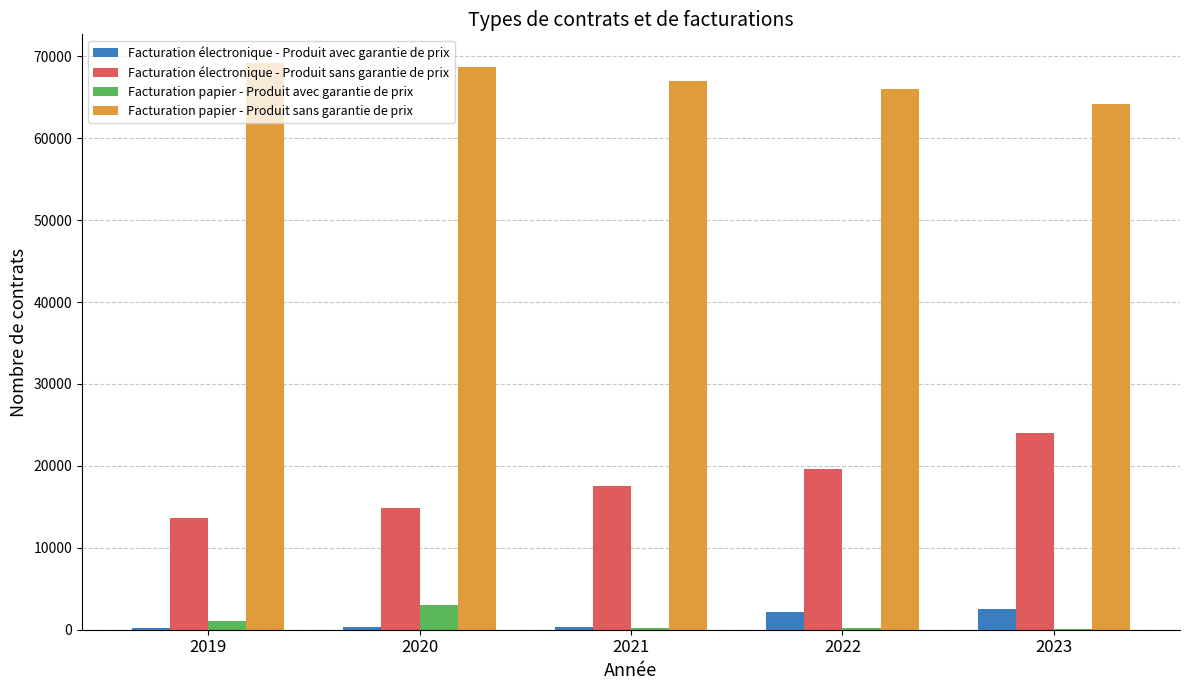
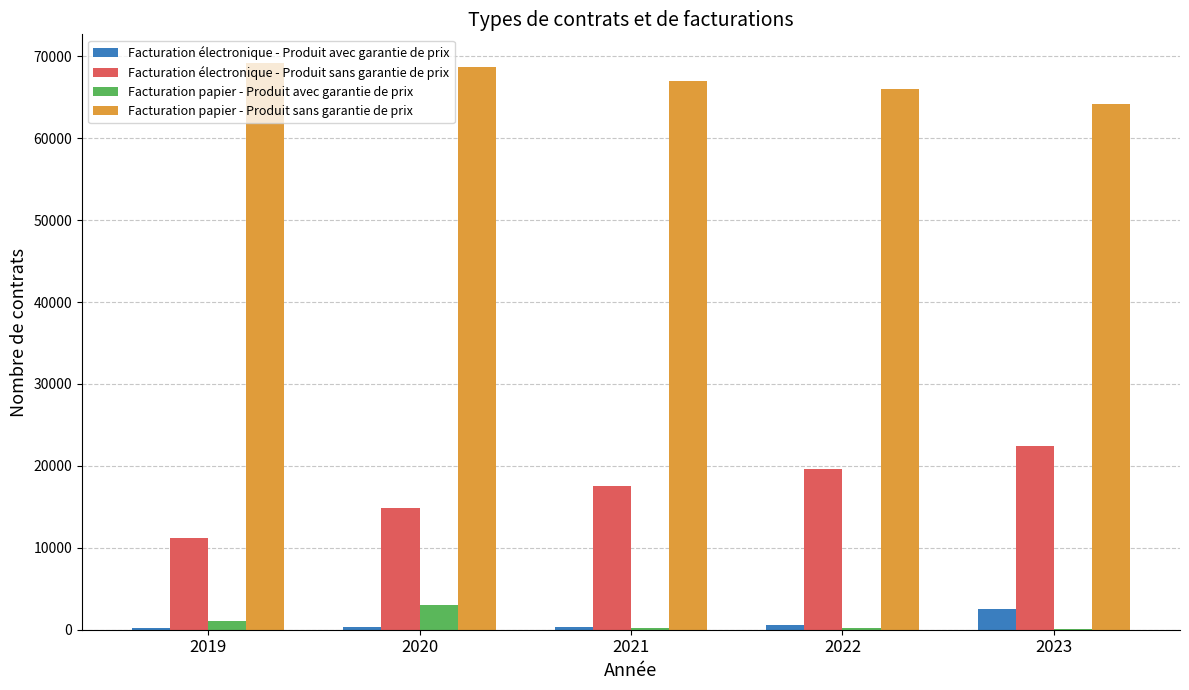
  {
    "Facturation électronique - Produit avec garantie de prix": {
-     "2022": 2000,
+     "2022": 1000,
      "2023": 3000
    },
    "Facturation électronique - Produit sans garantie de prix": {
-     "2019": 14000,
+     "2019": 11000,
      "2020": 15000,
      "2021": 18000,
      "2022": 20000,
-     "2023": 24000
+     "2023": 22000
    },
    "Facturation papier - Produit avec garantie de prix": {
      "2019": 1000,
      "2020": 3000
    },
    "Facturation papier - Produit sans garantie de prix": {
      "2020": 69000,
      "2021": 67000,
      "2022": 66000,
      "2023": 64000
    }
  }
